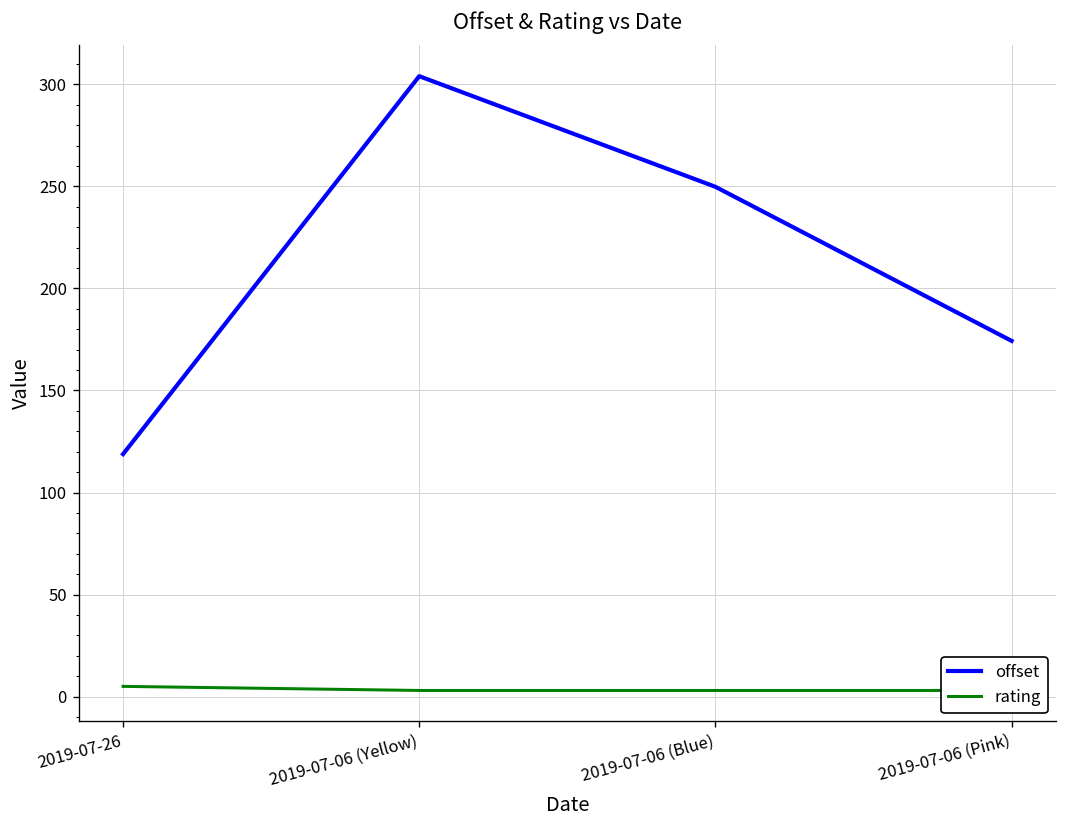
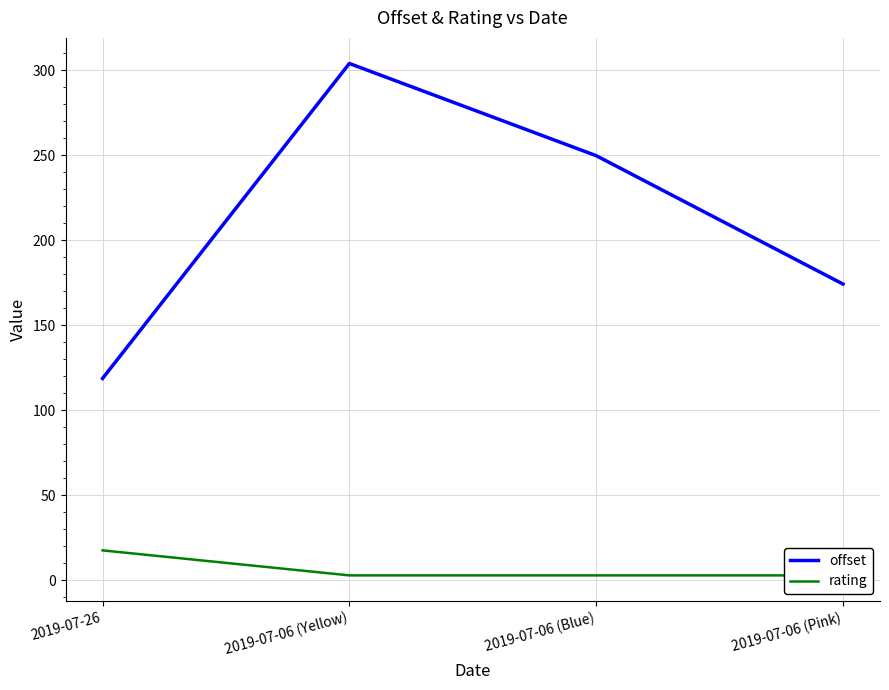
  {
    "offset": {
      "2019-07-26": 119,
      "2019-07-06 (Yellow)": 304,
      "2019-07-06 (Blue)": 250,
      "2019-07-06 (Pink)": 174
    },
    "rating": {
-     "2019-07-26": 5,
+     "2019-07-26": 18,
      "2019-07-06 (Yellow)": 3,
      "2019-07-06 (Blue)": 3
    }
  }
